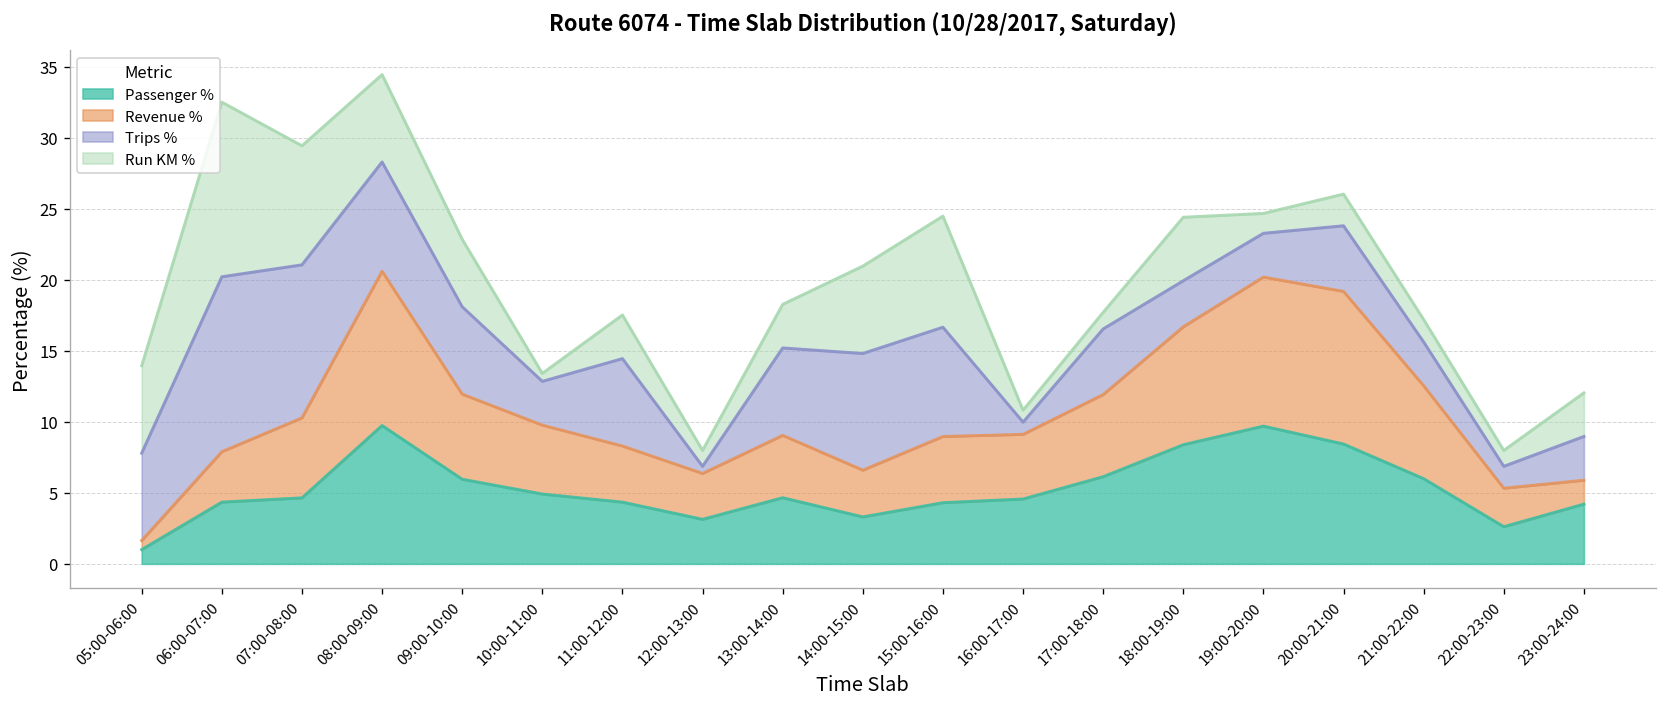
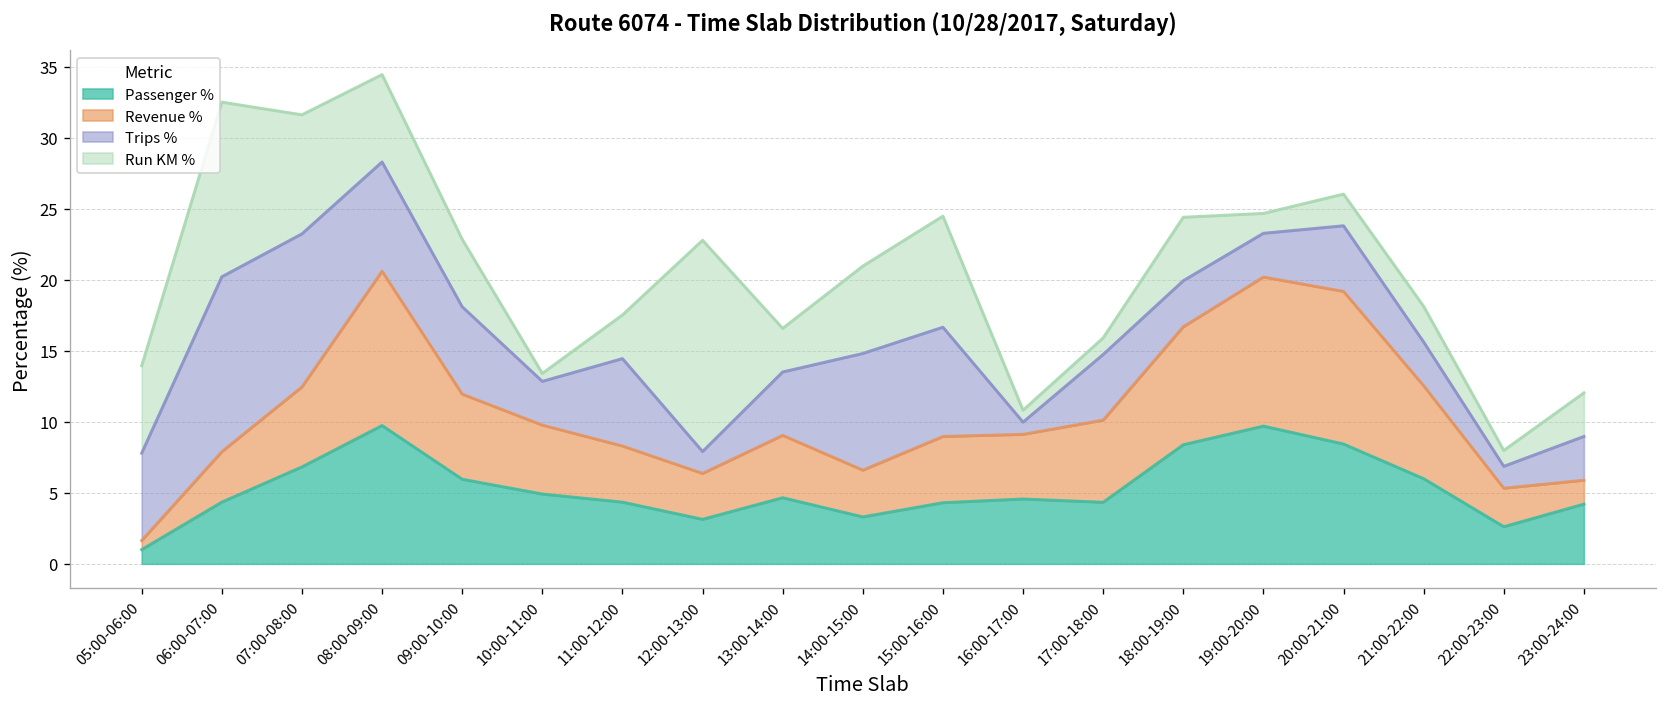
  {
    "Passenger %": {
      "05:00-06:00": 1.0,
      "06:00-07:00": 4.3,
-     "07:00-08:00": 4.6,
+     "07:00-08:00": 6.8,
      "08:00-09:00": 9.7,
      "09:00-10:00": 6.0,
      "10:00-11:00": 4.9,
      "11:00-12:00": 4.3,
      "12:00-13:00": 3.1,
      "13:00-14:00": 4.7,
      "14:00-15:00": 3.3,
      "15:00-16:00": 4.3,
      "16:00-17:00": 4.6,
-     "17:00-18:00": 6.1,
+     "17:00-18:00": 4.3,
      "18:00-19:00": 8.4,
      "19:00-20:00": 9.7,
      "20:00-21:00": 8.4,
      "21:00-22:00": 6.0,
      "22:00-23:00": 2.6,
      "23:00-24:00": 4.2
    },
    "Revenue %": {
      "05:00-06:00": 0.6,
      "06:00-07:00": 3.6,
      "07:00-08:00": 5.6,
      "08:00-09:00": 10.9,
      "09:00-10:00": 6.0,
      "10:00-11:00": 4.9,
      "11:00-12:00": 3.9,
      "12:00-13:00": 3.2,
      "13:00-14:00": 4.4,
      "14:00-15:00": 3.3,
      "15:00-16:00": 4.7,
      "16:00-17:00": 4.6,
      "17:00-18:00": 5.8,
      "18:00-19:00": 8.3,
      "19:00-20:00": 10.5,
      "20:00-21:00": 10.7,
      "21:00-22:00": 6.5,
      "22:00-23:00": 2.7,
      "23:00-24:00": 1.7
    },
    "Trips %": {
      "05:00-06:00": 6.2,
      "06:00-07:00": 12.3,
      "07:00-08:00": 10.8,
      "08:00-09:00": 7.7,
      "09:00-10:00": 6.2,
      "10:00-11:00": 3.1,
      "11:00-12:00": 6.2,
-     "12:00-13:00": 0.5,
-     "13:00-14:00": 6.2,
+     "12:00-13:00": 1.5,
+     "13:00-14:00": 4.5,
      "14:00-15:00": 8.2,
      "15:00-16:00": 7.7,
      "16:00-17:00": 0.9,
      "17:00-18:00": 4.6,
      "18:00-19:00": 3.2,
      "19:00-20:00": 3.1,
      "20:00-21:00": 4.6,
      "21:00-22:00": 3.1,
      "22:00-23:00": 1.5,
      "23:00-24:00": 3.1
    },
    "Run KM %": {
      "05:00-06:00": 6.2,
      "06:00-07:00": 12.3,
      "07:00-08:00": 8.4,
      "08:00-09:00": 6.1,
      "09:00-10:00": 4.8,
      "10:00-11:00": 0.6,
      "11:00-12:00": 3.1,
-     "12:00-13:00": 1.1,
+     "12:00-13:00": 14.9,
      "13:00-14:00": 3.1,
      "14:00-15:00": 6.2,
      "15:00-16:00": 7.8,
      "16:00-17:00": 0.8,
      "17:00-18:00": 1.2,
      "18:00-19:00": 4.5,
      "19:00-20:00": 1.4,
      "20:00-21:00": 2.2,
-     "21:00-22:00": 1.6,
+     "21:00-22:00": 2.5,
      "22:00-23:00": 1.1,
      "23:00-24:00": 3.1
    }
  }
